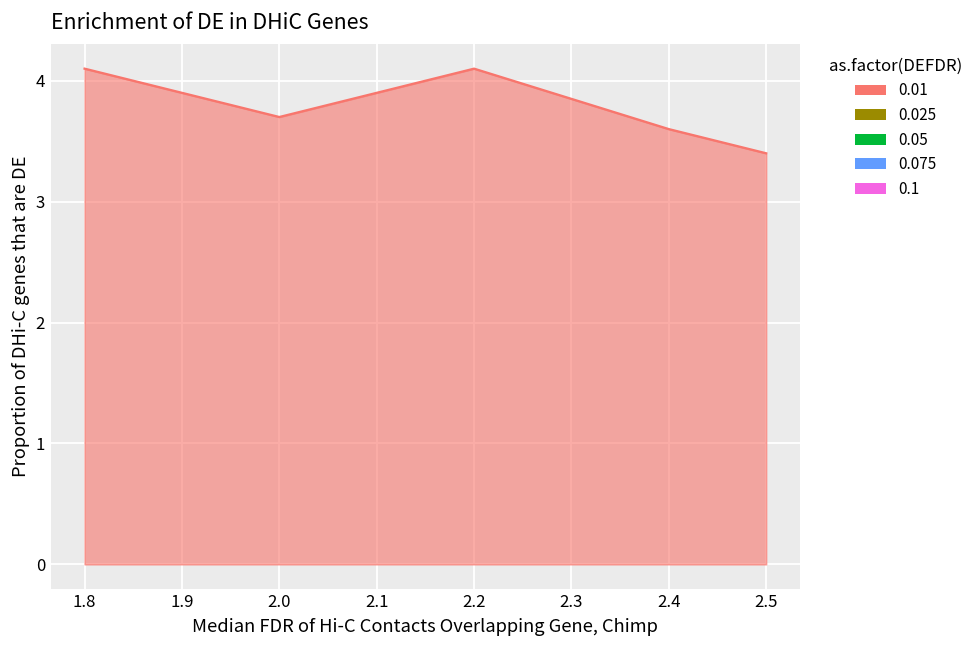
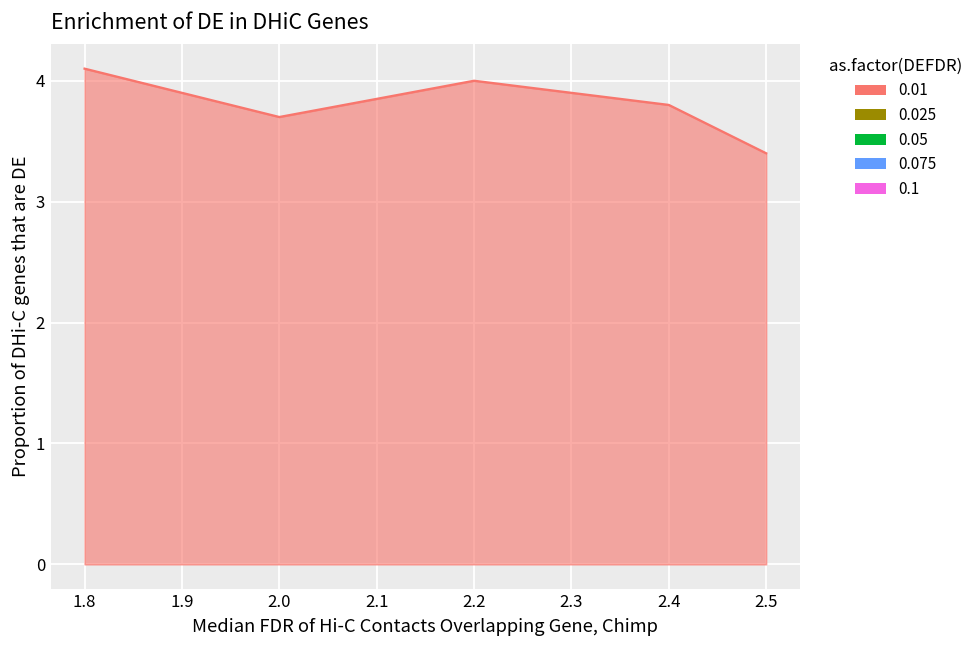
  {
    "1.8": 4.1,
    "2.0": 3.7,
-   "2.2": 4.1,
-   "2.4": 3.6,
+   "2.2": 4.0,
+   "2.4": 3.8,
    "2.5": 3.4
  }
